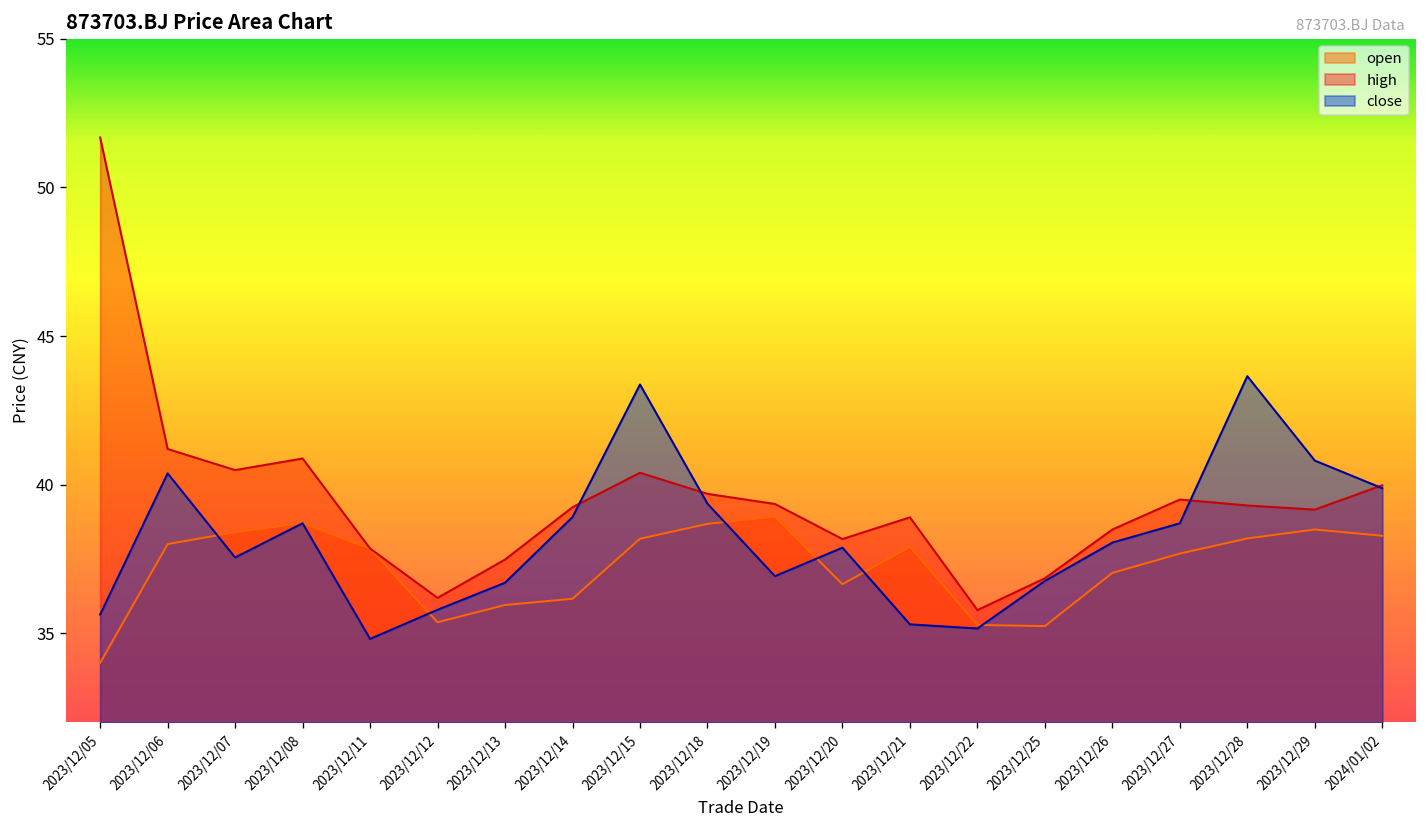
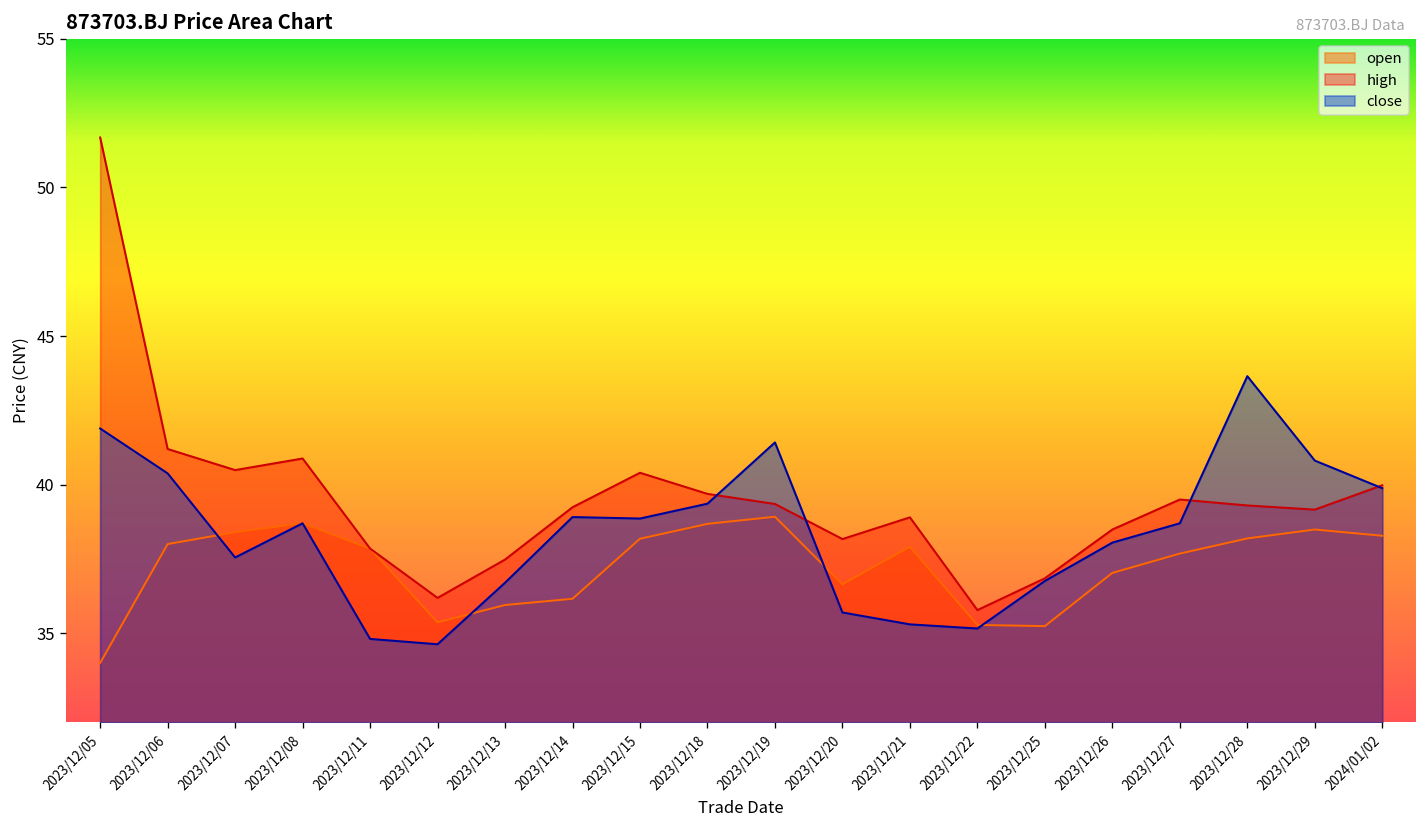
  {
    "close": {
-     "2023/12/05": 35.6,
+     "2023/12/05": 41.9,
      "2023/12/06": 40.4,
      "2023/12/07": 37.6,
      "2023/12/11": 34.8,
-     "2023/12/12": 35.8,
+     "2023/12/12": 34.6,
      "2023/12/13": 36.7,
      "2023/12/14": 38.9,
-     "2023/12/15": 43.4,
+     "2023/12/15": 38.9,
      "2023/12/18": 39.4,
-     "2023/12/19": 36.9,
-     "2023/12/20": 37.9,
+     "2023/12/19": 41.4,
+     "2023/12/20": 35.7,
      "2023/12/21": 35.3,
      "2023/12/22": 35.2,
      "2023/12/26": 38.1,
      "2023/12/27": 38.7,
      "2023/12/28": 43.7,
      "2023/12/29": 40.8
    }
  }
